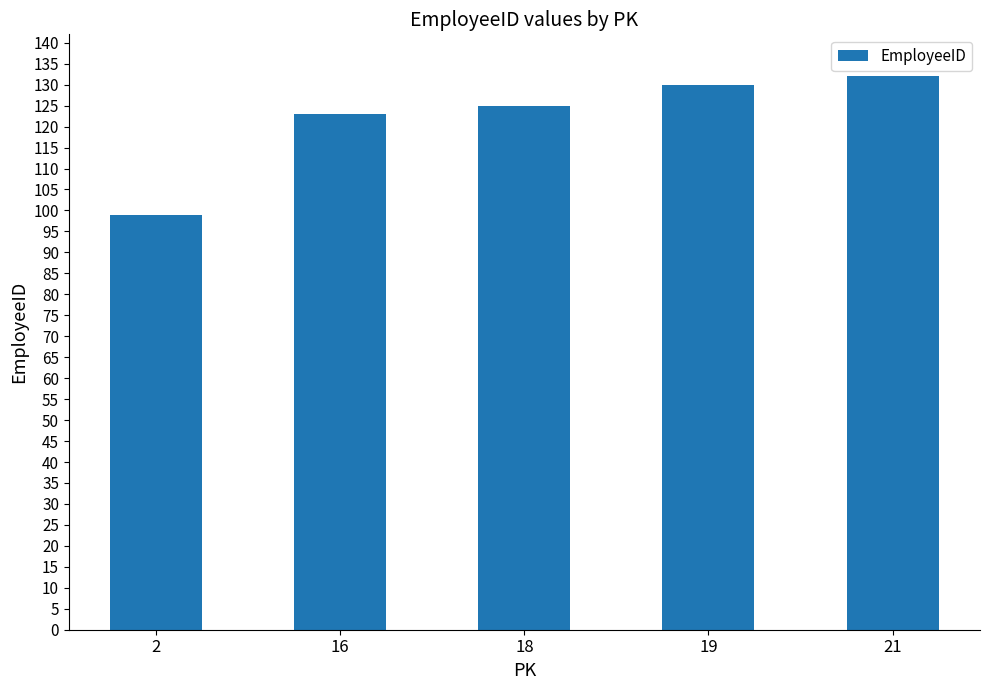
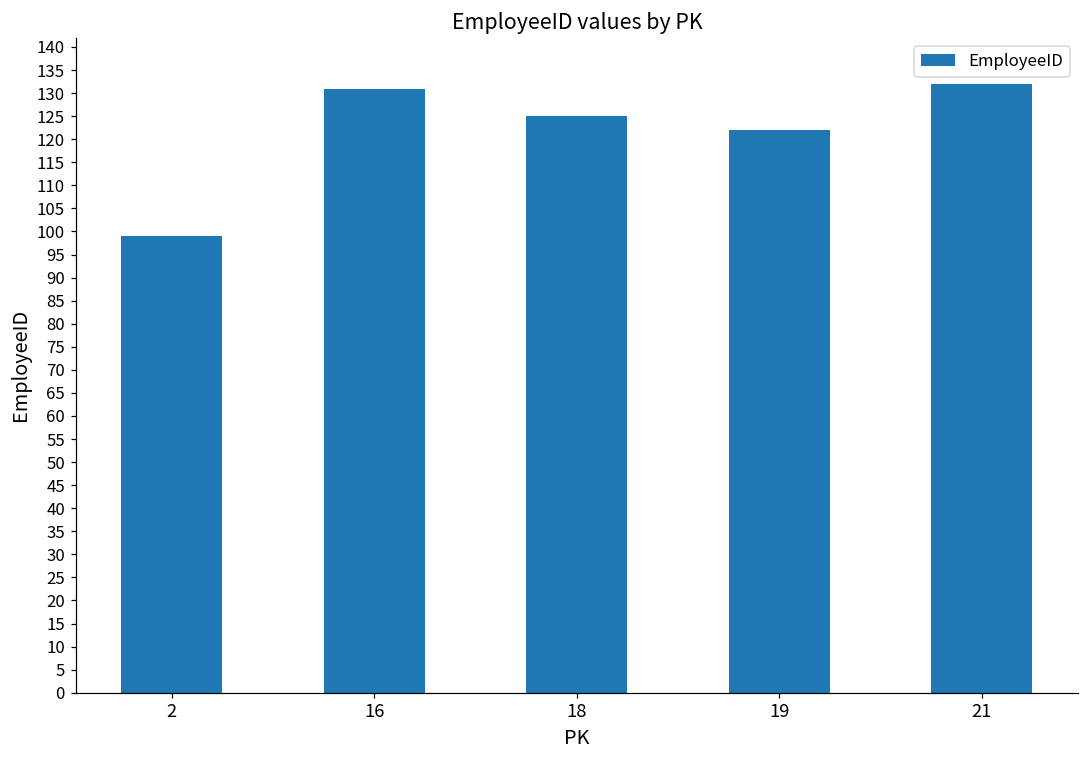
  {
    "2": 99,
-   "16": 123,
+   "16": 131,
    "18": 125,
-   "19": 130,
+   "19": 122,
    "21": 132
  }
